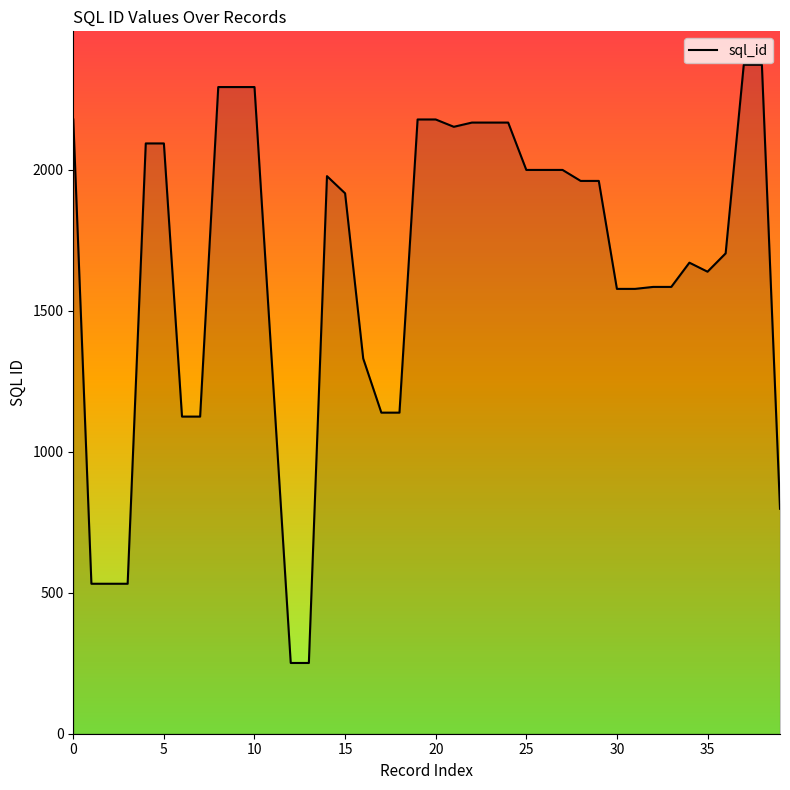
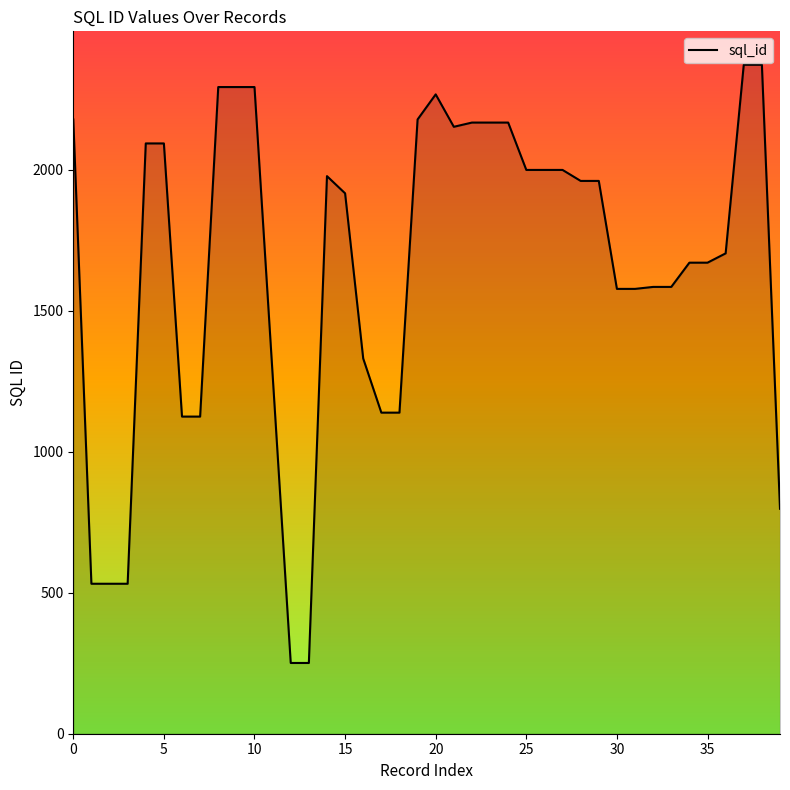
  {
    "0": 2180,
    "5": 2090,
    "10": 2290,
    "15": 1920,
-   "20": 2180,
+   "20": 2270,
    "25": 2000,
    "30": 1580,
-   "35": 1640
+   "35": 1670
  }
